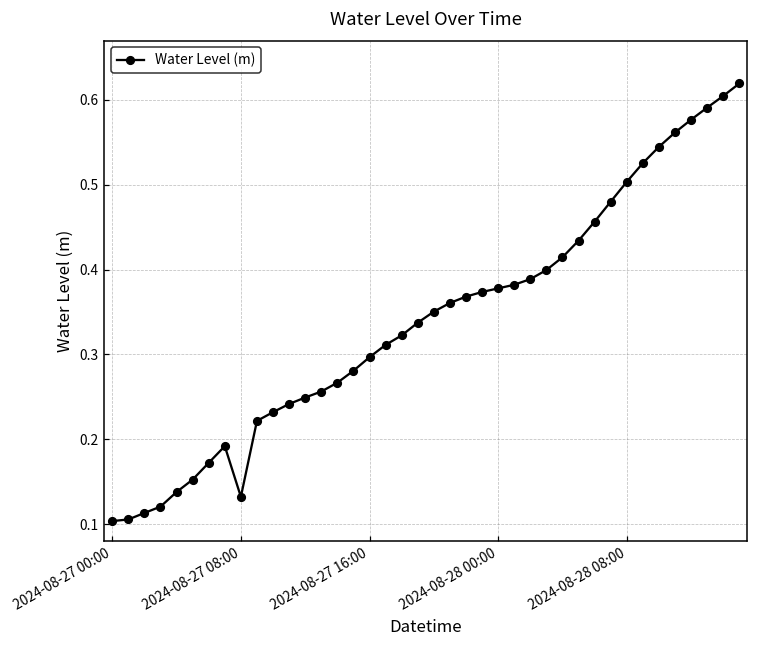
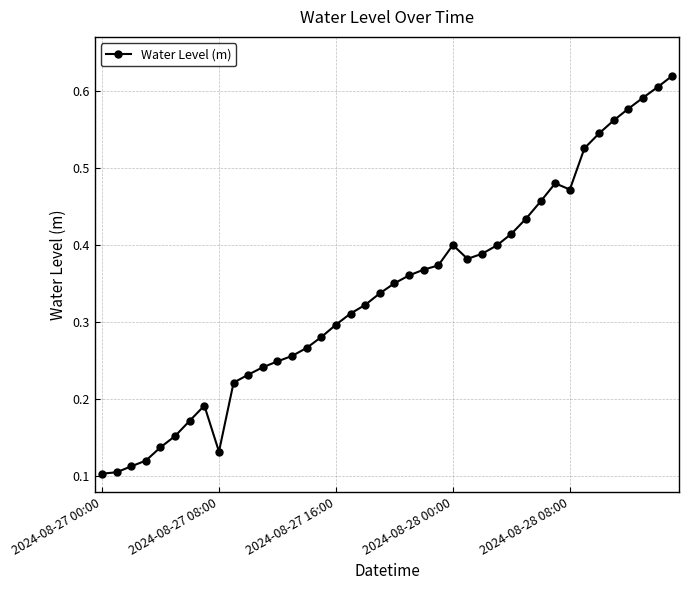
  {
    "2024-08-27 00:00": 0.10,
    "2024-08-27 08:00": 0.13,
    "2024-08-27 16:00": 0.30,
-   "2024-08-28 00:00": 0.38,
-   "2024-08-28 08:00": 0.50
+   "2024-08-28 00:00": 0.40,
+   "2024-08-28 08:00": 0.47
  }
